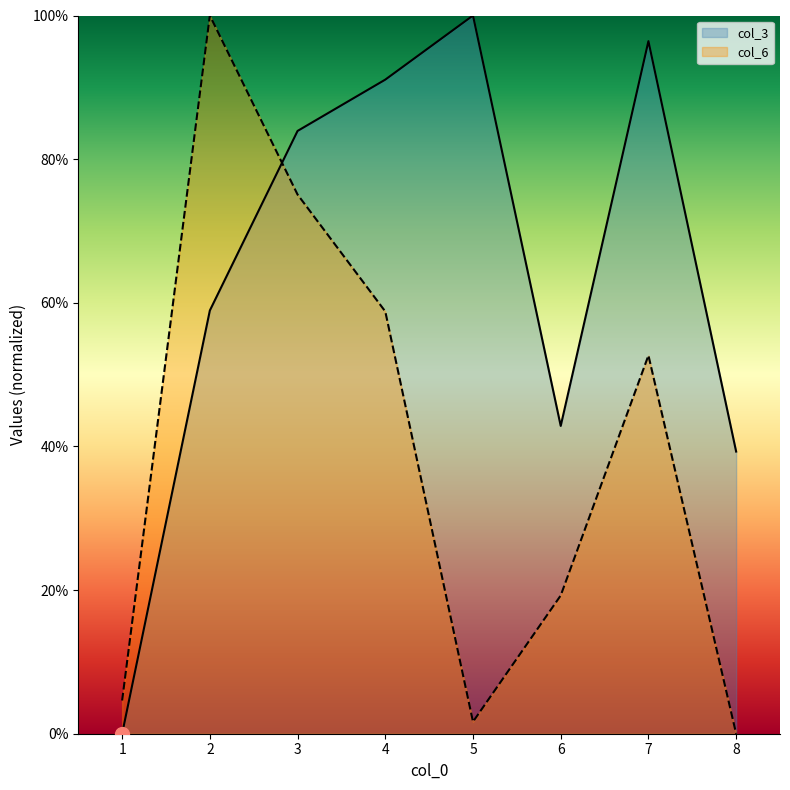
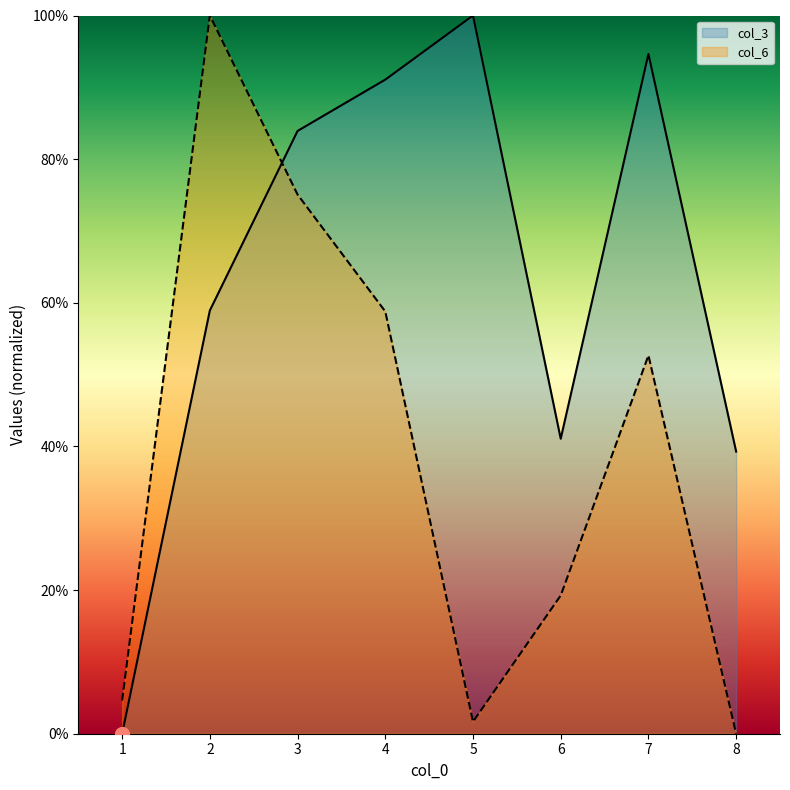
  {
    "col_3": {
      "2": "59%",
      "3": "84%",
      "4": "91%",
      "5": "100%",
-     "6": "43%",
-     "7": "96%",
+     "6": "41%",
+     "7": "95%",
      "8": "39%"
    },
    "col_6": {
      "1": "5%",
      "2": "100%",
      "3": "75%",
      "4": "59%",
      "5": "2%",
      "6": "19%",
      "7": "53%",
      "8": "0%"
    }
  }
